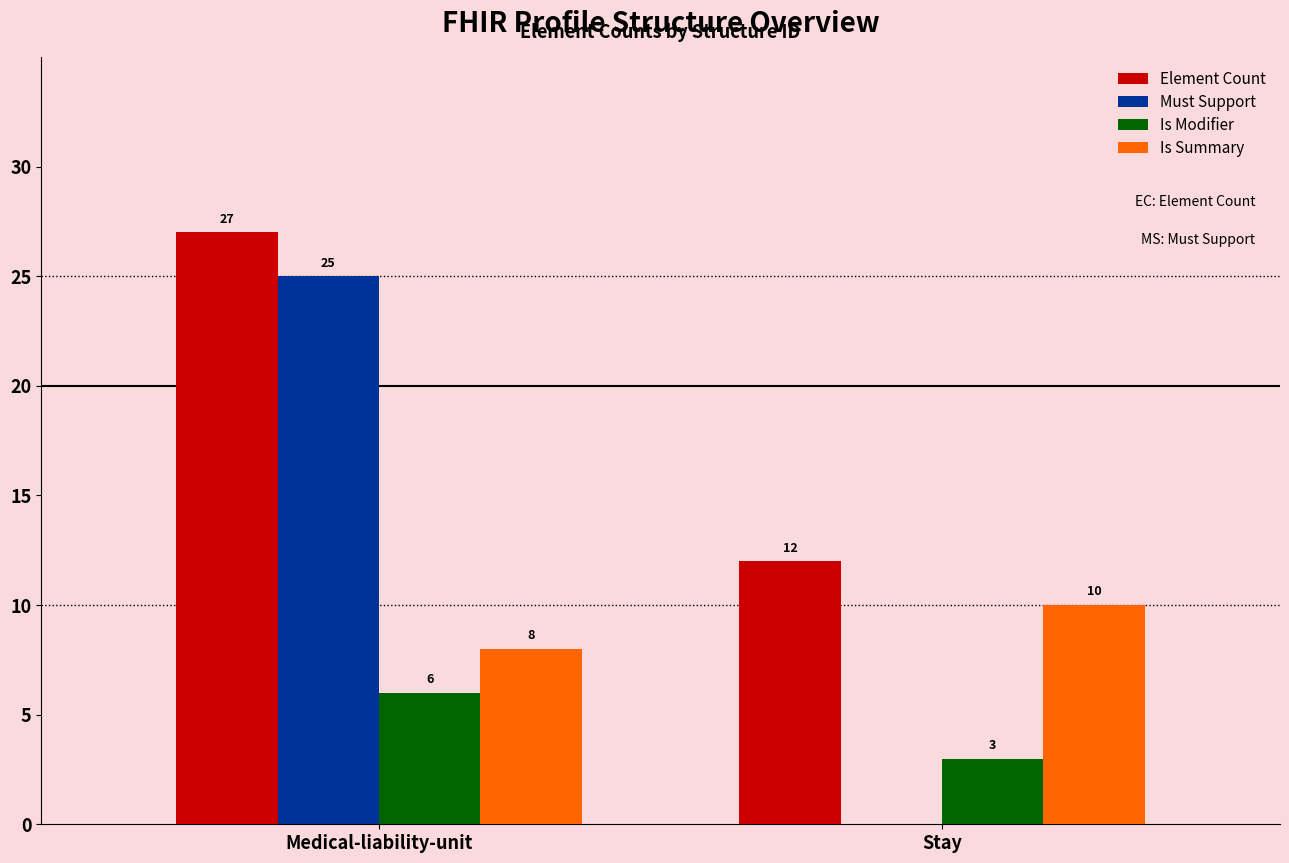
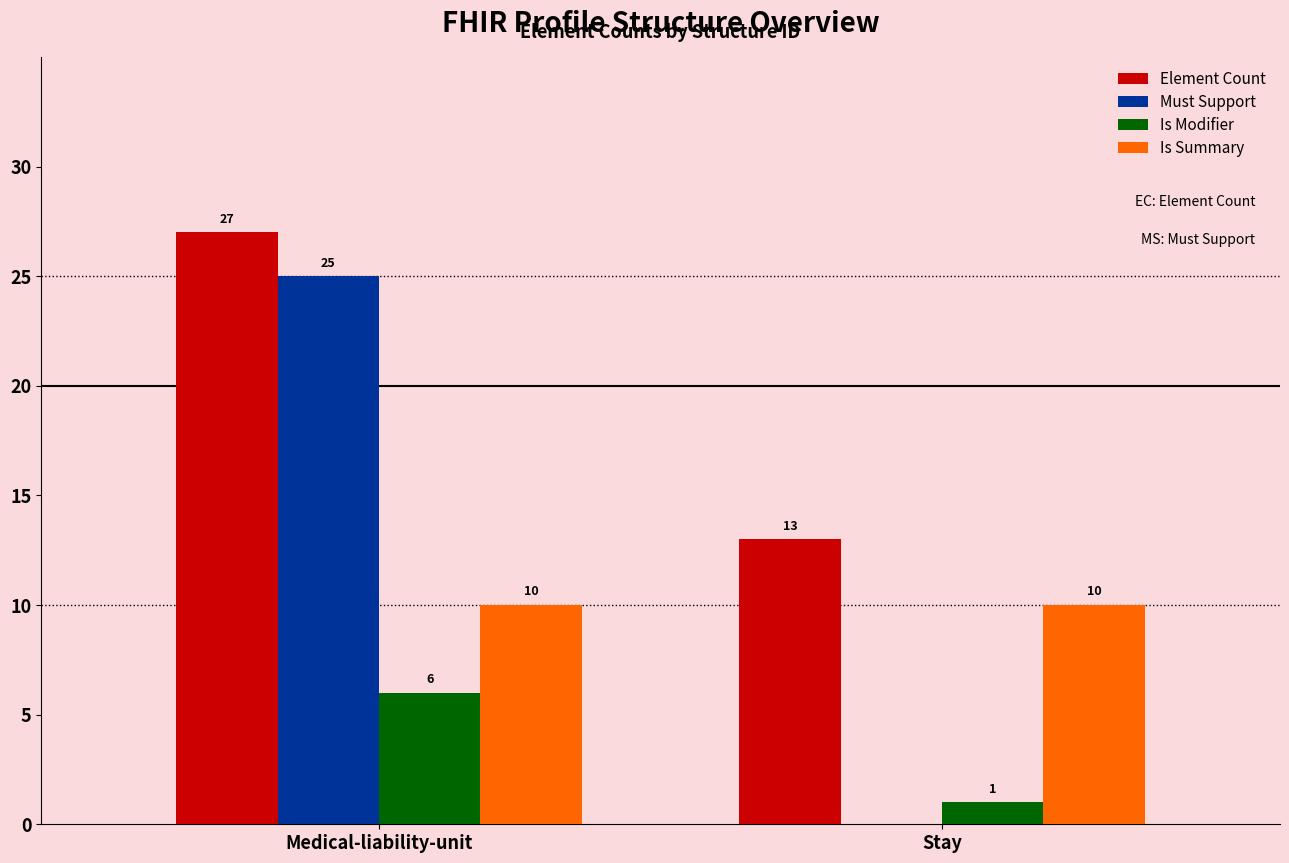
  {
    "Element Count": {
      "Medical-liability-unit": 27,
-     "Stay": 12
+     "Stay": 13
    },
    "Must Support": {
      "Medical-liability-unit": 25
    },
    "Is Modifier": {
      "Medical-liability-unit": 6,
-     "Stay": 3
+     "Stay": 1
    },
    "Is Summary": {
-     "Medical-liability-unit": 8,
+     "Medical-liability-unit": 10,
      "Stay": 10
    }
  }
